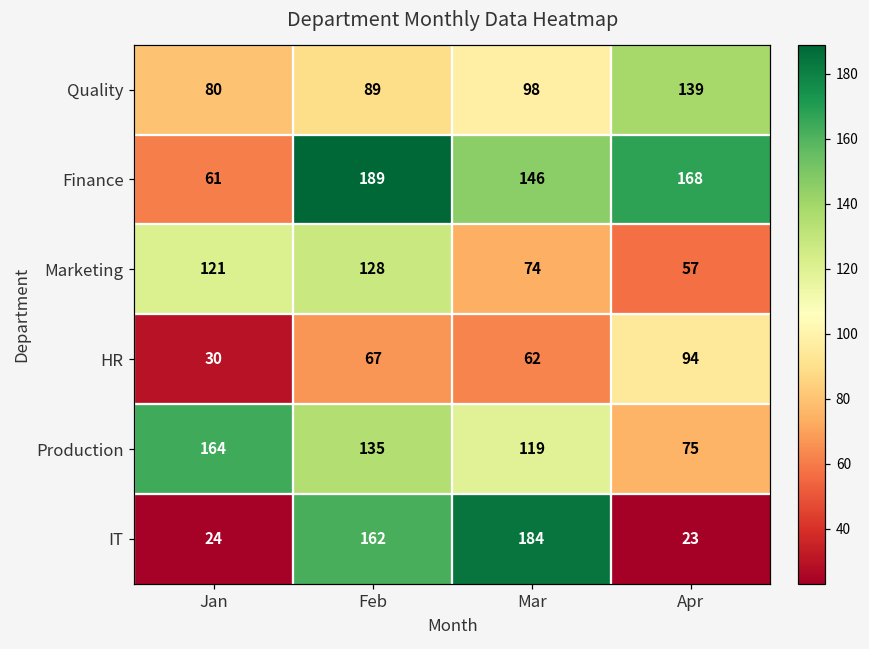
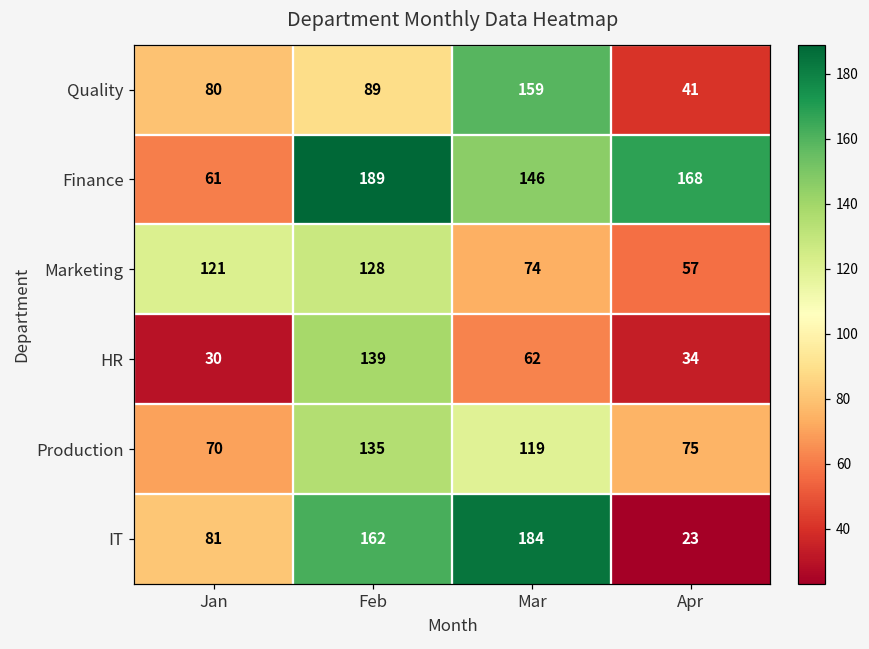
  {
    "Quality": {
      "Jan": 80,
      "Feb": 89,
-     "Mar": 98,
-     "Apr": 139
+     "Mar": 159,
+     "Apr": 41
    },
    "Finance": {
      "Jan": 61,
      "Feb": 189,
      "Mar": 146,
      "Apr": 168
    },
    "Marketing": {
      "Jan": 121,
      "Feb": 128,
      "Mar": 74,
      "Apr": 57
    },
    "HR": {
      "Jan": 30,
-     "Feb": 67,
+     "Feb": 139,
      "Mar": 62,
-     "Apr": 94
+     "Apr": 34
    },
    "Production": {
-     "Jan": 164,
+     "Jan": 70,
      "Feb": 135,
      "Mar": 119,
      "Apr": 75
    },
    "IT": {
-     "Jan": 24,
+     "Jan": 81,
      "Feb": 162,
      "Mar": 184,
      "Apr": 23
    }
  }
